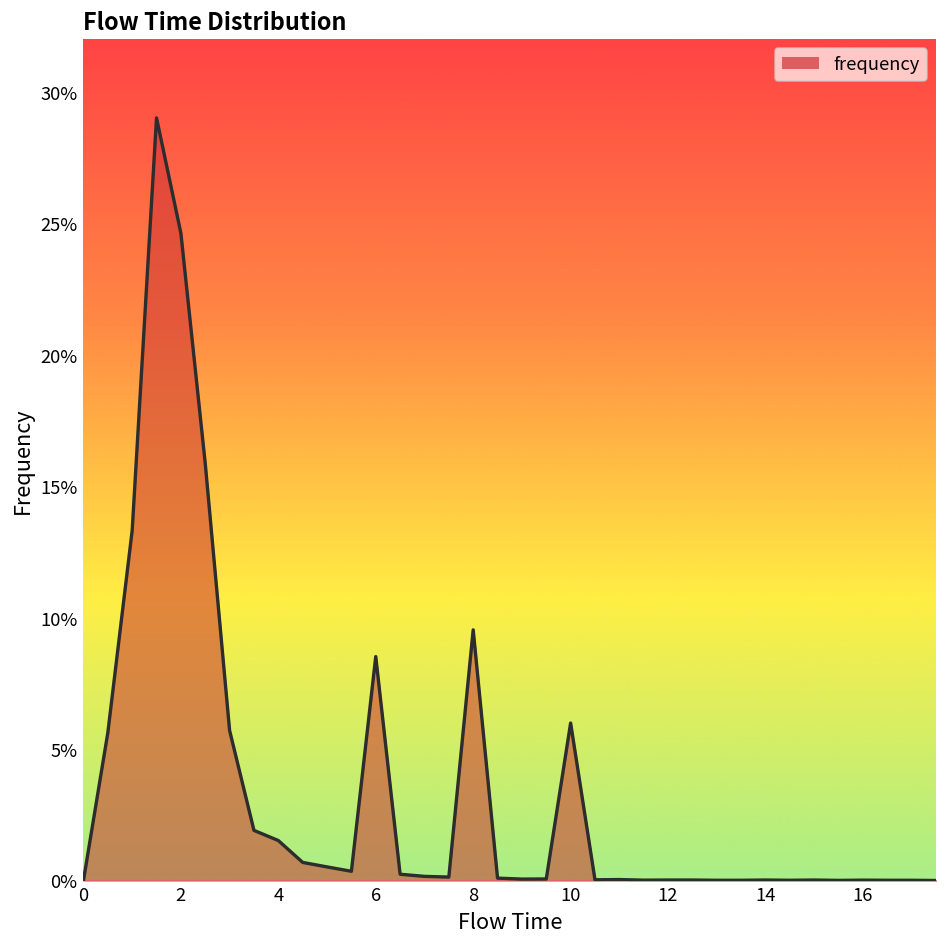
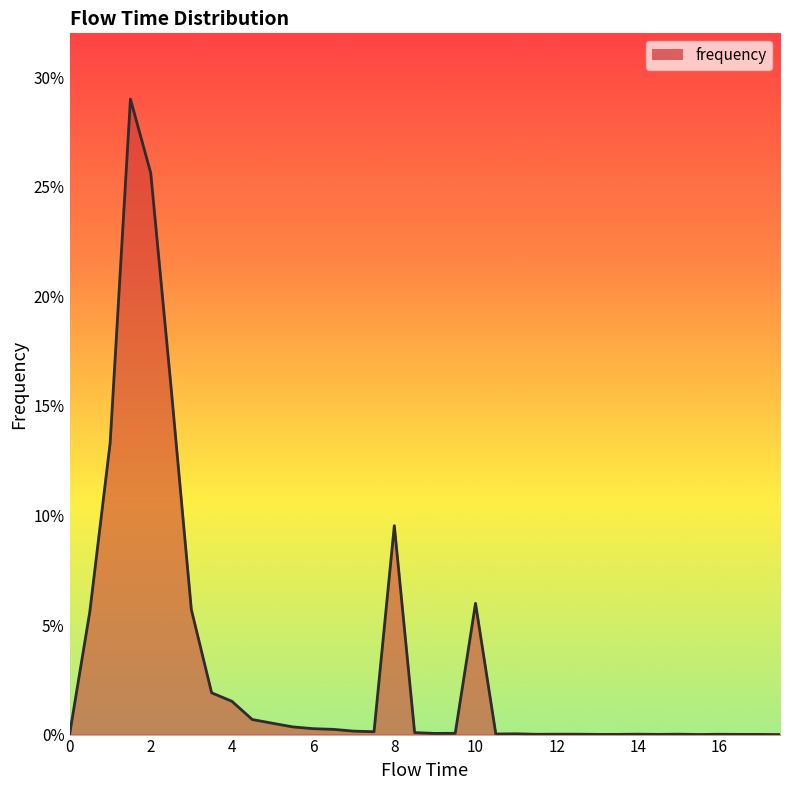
  {
    "0": "0.0%",
-   "2": "24.6%",
+   "2": "25.6%",
    "4": "1.5%",
-   "6": "8.5%",
+   "6": "0.3%",
    "8": "9.5%",
    "10": "6.0%",
    "12": "0.0%",
    "14": "0.0%",
    "16": "0.0%"
  }
